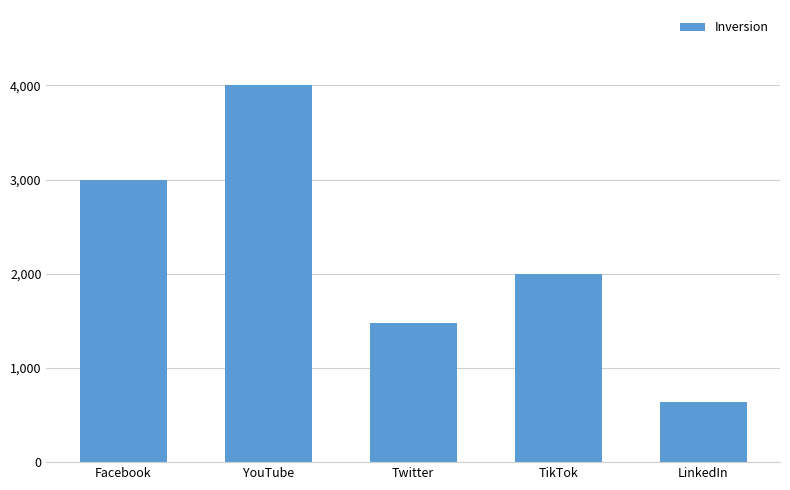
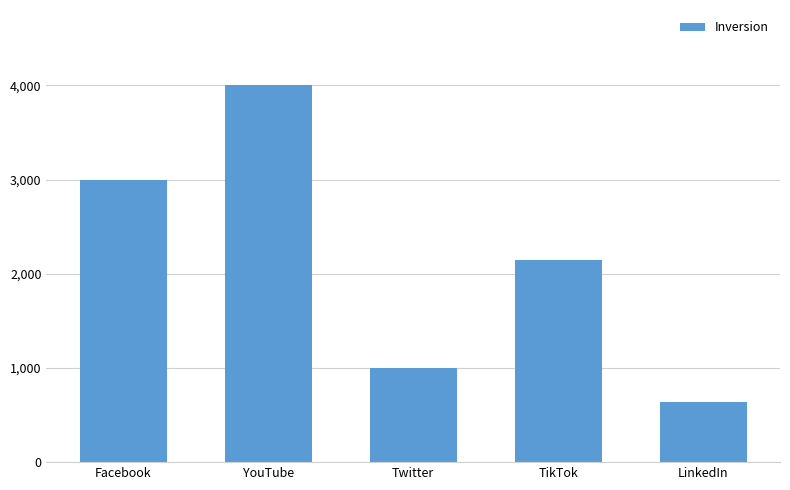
  {
    "Facebook": "3,000",
    "YouTube": "4,000",
-   "Twitter": "1,500",
-   "TikTok": "2,000",
+   "Twitter": "1,000",
+   "TikTok": "2,100",
    "LinkedIn": "600"
  }
